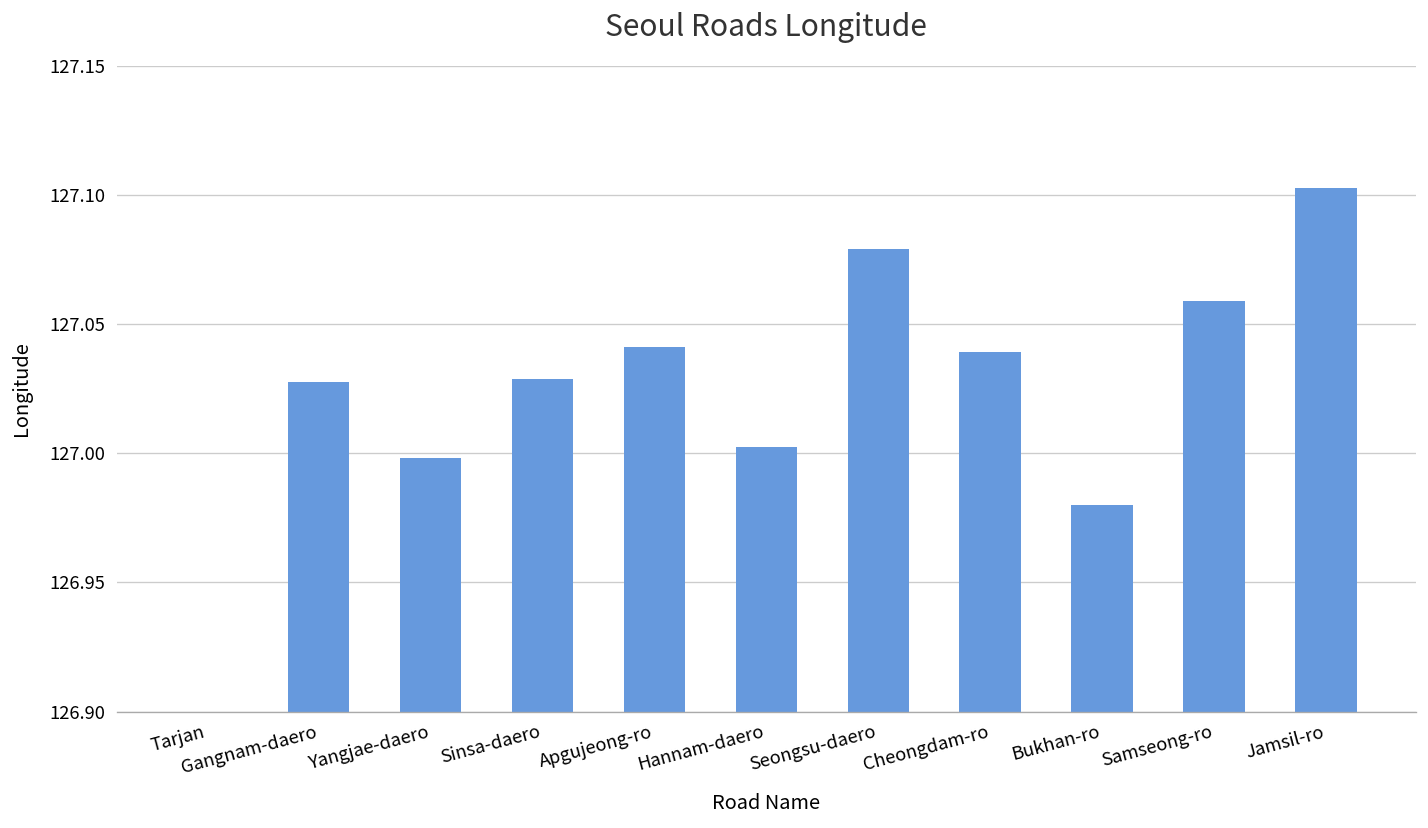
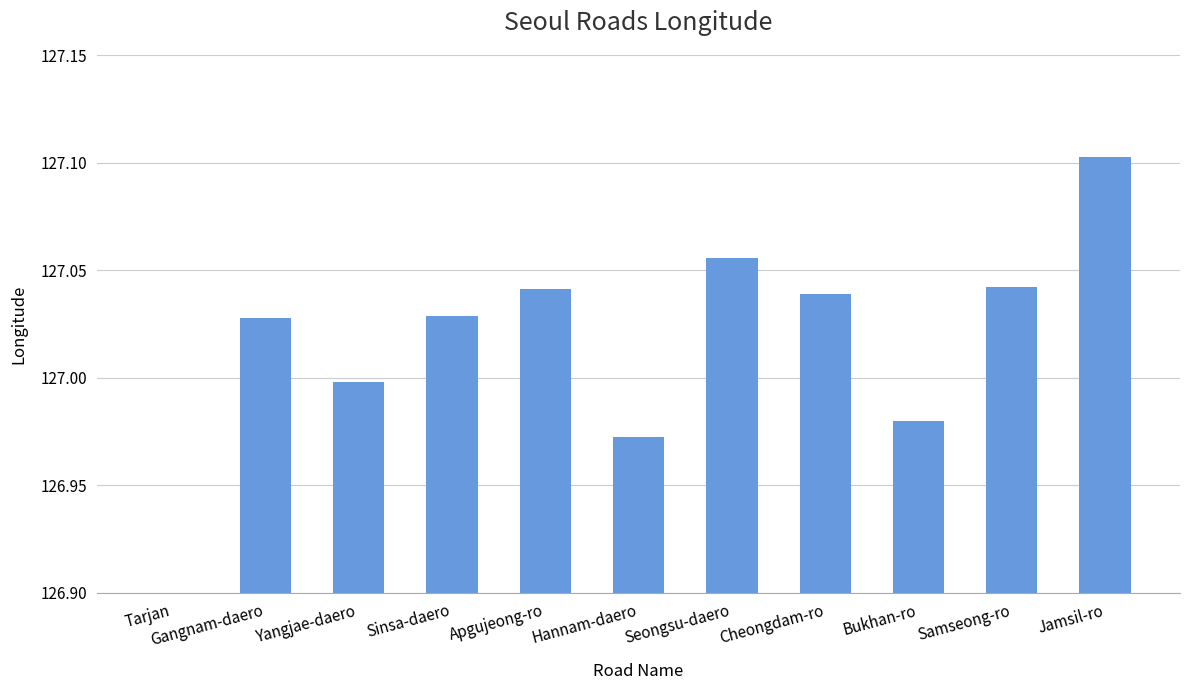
  {
    "Gangnam-daero": 127.028,
    "Yangjae-daero": 126.998,
    "Sinsa-daero": 127.029,
    "Apgujeong-ro": 127.041,
-   "Hannam-daero": 127.003,
-   "Seongsu-daero": 127.079,
+   "Hannam-daero": 126.973,
+   "Seongsu-daero": 127.056,
    "Cheongdam-ro": 127.039,
    "Bukhan-ro": 126.980,
-   "Samseong-ro": 127.059,
+   "Samseong-ro": 127.042,
    "Jamsil-ro": 127.103
  }
